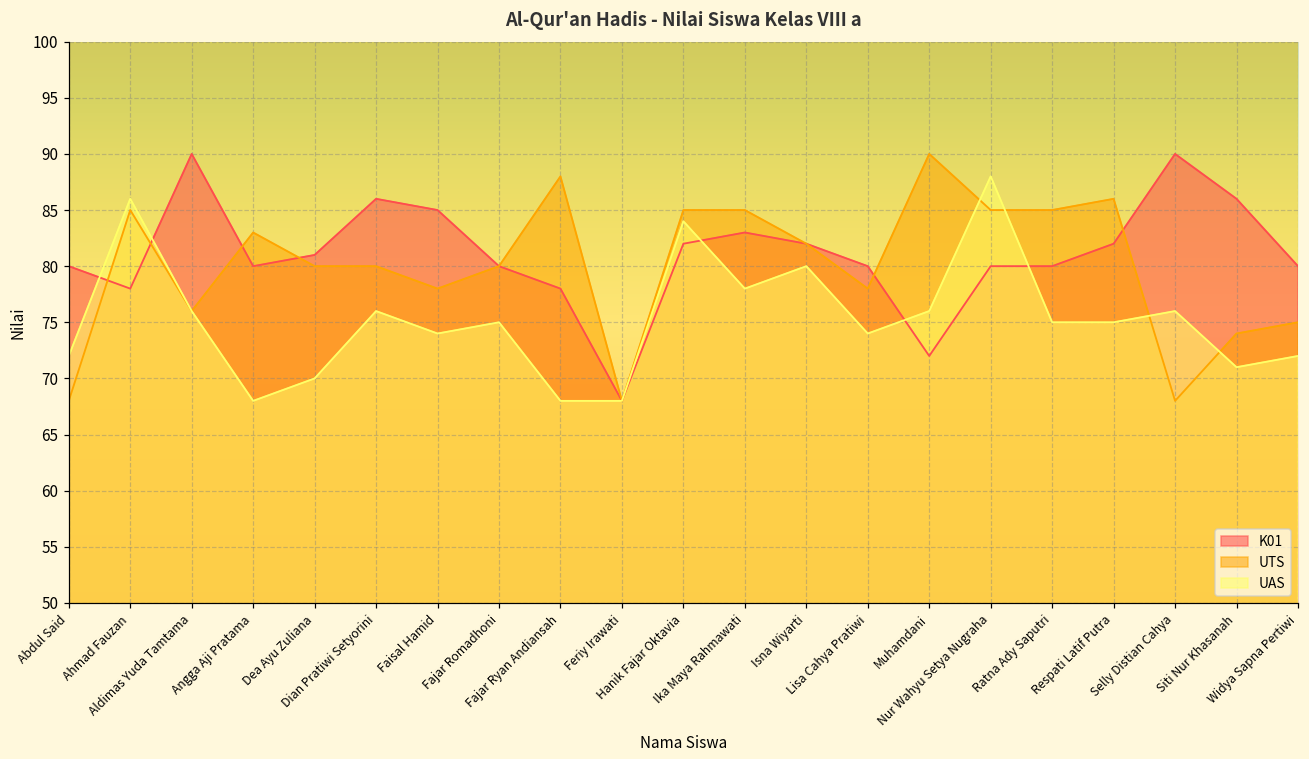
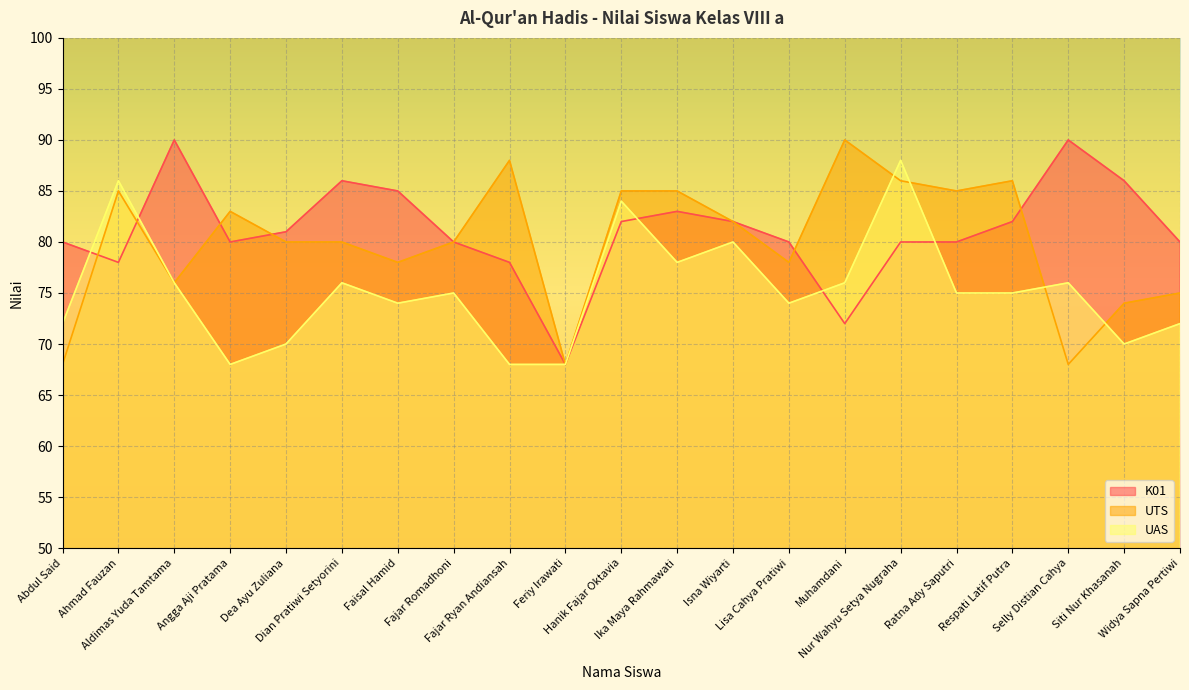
  {
    "K01": {
      "Abdul Said": 80,
      "Ahmad Fauzan": 78,
      "Aldimas Yuda Tamtama": 90,
      "Angga Aji Pratama": 80,
      "Dea Ayu Zuliana": 81,
      "Dian Pratiwi Setyorini": 86,
      "Faisal Hamid": 85,
      "Fajar Ryan Andiansah": 78,
      "Hanik Fajar Oktavia": 82,
      "Ika Maya Rahmawati": 83,
      "Lisa Cahya Pratiwi": 80,
      "Muhamdani": 72,
      "Nur Wahyu Setya Nugraha": 80,
      "Ratna Ady Saputri": 80,
      "Respati Latif Putra": 82,
      "Selly Distian Cahya": 90,
      "Siti Nur Khasanah": 86,
      "Widya Sapna Pertiwi": 80
    },
    "UTS": {
      "Abdul Said": 68,
      "Ahmad Fauzan": 85,
      "Angga Aji Pratama": 83,
      "Dea Ayu Zuliana": 80,
      "Dian Pratiwi Setyorini": 80,
      "Faisal Hamid": 78,
      "Fajar Ryan Andiansah": 88,
      "Hanik Fajar Oktavia": 85,
      "Ika Maya Rahmawati": 85,
      "Lisa Cahya Pratiwi": 78,
      "Muhamdani": 90,
-     "Nur Wahyu Setya Nugraha": 85,
+     "Nur Wahyu Setya Nugraha": 86,
      "Ratna Ady Saputri": 85,
      "Respati Latif Putra": 86,
      "Selly Distian Cahya": 68,
      "Siti Nur Khasanah": 74,
      "Widya Sapna Pertiwi": 75
    },
    "UAS": {
      "Abdul Said": 72,
      "Ahmad Fauzan": 86,
      "Angga Aji Pratama": 68,
      "Dea Ayu Zuliana": 70,
      "Dian Pratiwi Setyorini": 76,
      "Faisal Hamid": 74,
      "Fajar Romadhoni": 75,
      "Fajar Ryan Andiansah": 68,
      "Hanik Fajar Oktavia": 84,
      "Ika Maya Rahmawati": 78,
      "Isna Wiyarti": 80,
      "Lisa Cahya Pratiwi": 74,
      "Muhamdani": 76,
      "Nur Wahyu Setya Nugraha": 88,
      "Ratna Ady Saputri": 75,
      "Respati Latif Putra": 75,
      "Selly Distian Cahya": 76,
-     "Siti Nur Khasanah": 71,
+     "Siti Nur Khasanah": 70,
      "Widya Sapna Pertiwi": 72
    }
  }
